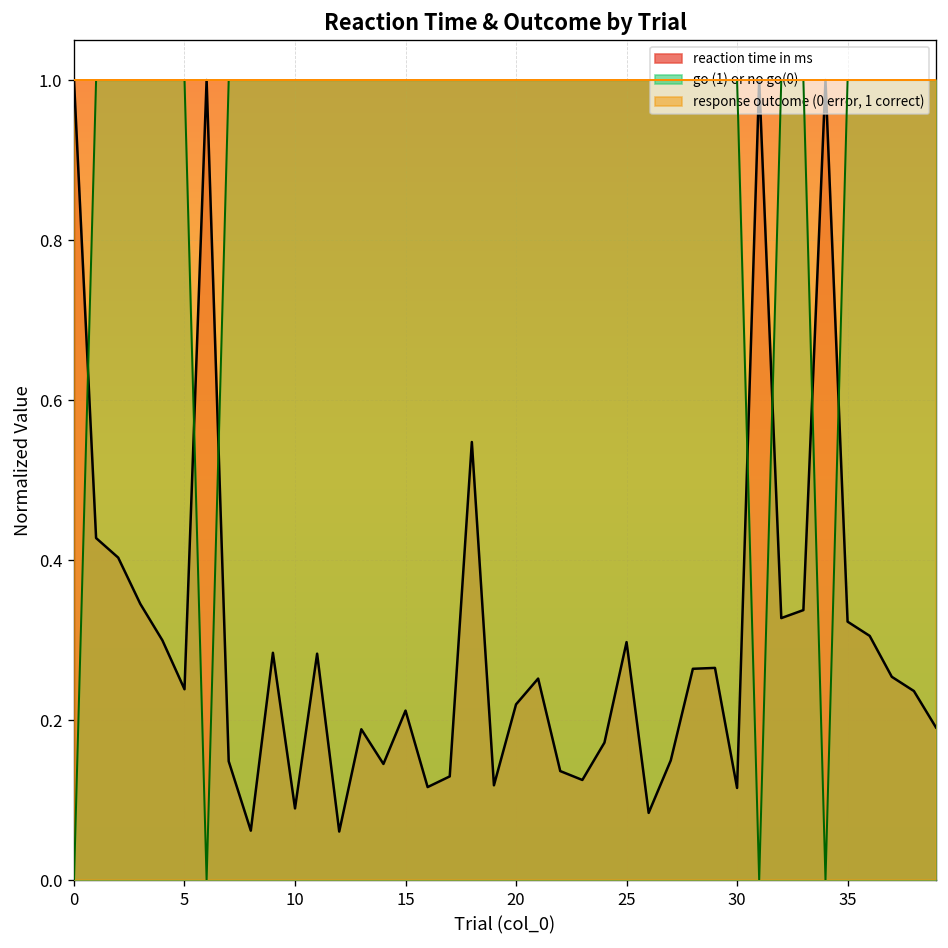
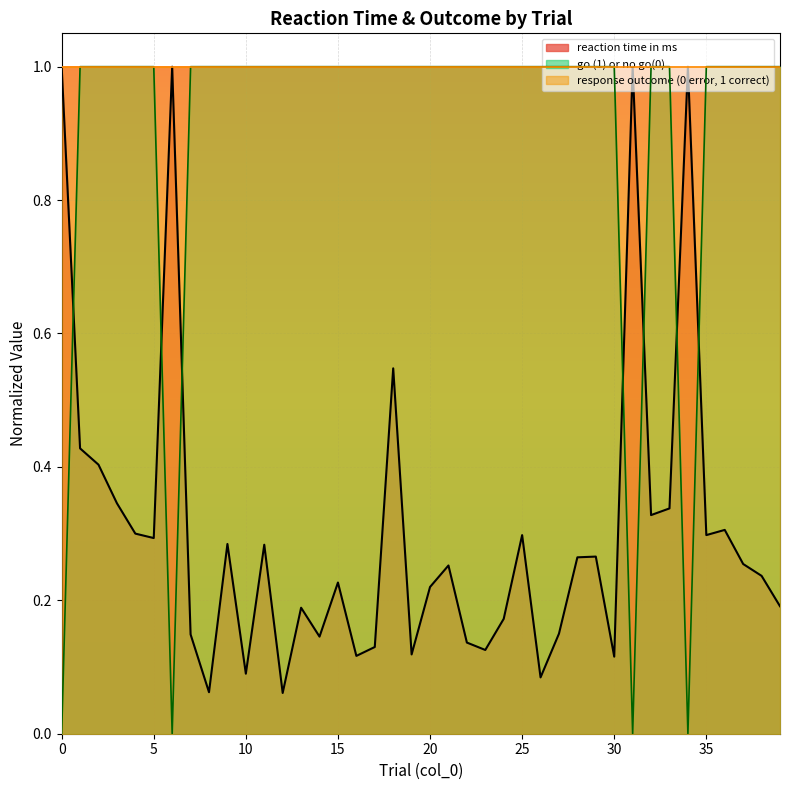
  {
    "reaction time in ms": {
-     "5": 0.24,
+     "5": 0.29,
      "10": 0.09,
-     "15": 0.21,
+     "15": 0.23,
      "20": 0.22,
      "25": 0.30,
      "30": 0.12,
-     "35": 0.32
+     "35": 0.30
    },
    "go (1) or no go(0)": {
      "0": 0.00
    }
  }
